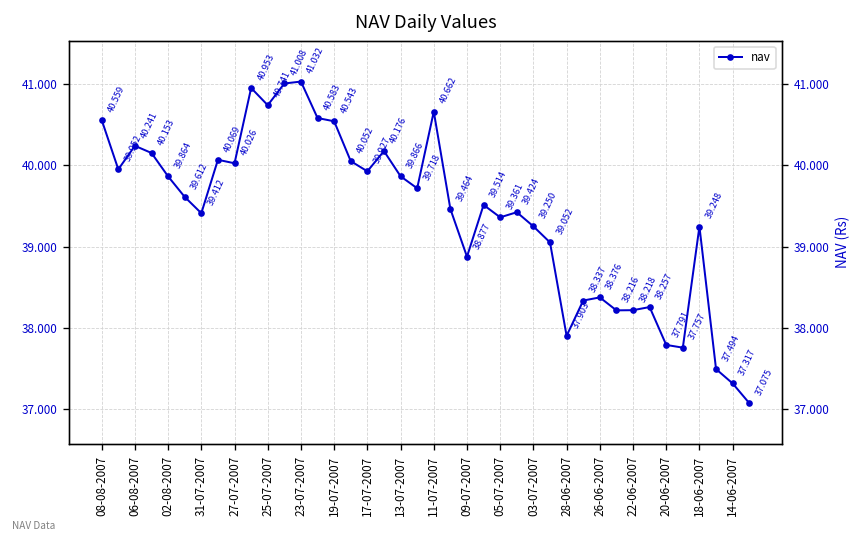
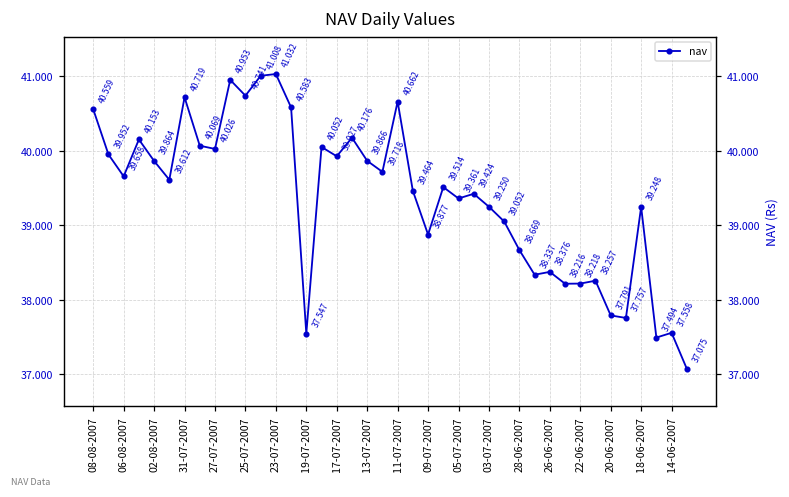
  {
    "08-08-2007": 40.559,
-   "06-08-2007": 40.241,
+   "06-08-2007": 39.658,
    "02-08-2007": 39.864,
-   "31-07-2007": 39.412,
-   "19-07-2007": 40.543,
+   "31-07-2007": 40.719,
+   "19-07-2007": 37.547,
    "13-07-2007": 39.866,
    "11-07-2007": 40.662,
    "09-07-2007": 38.877,
    "03-07-2007": 39.250,
-   "28-06-2007": 37.903,
+   "28-06-2007": 38.669,
    "18-06-2007": 39.248,
-   "14-06-2007": 37.317
+   "14-06-2007": 37.558
  }
